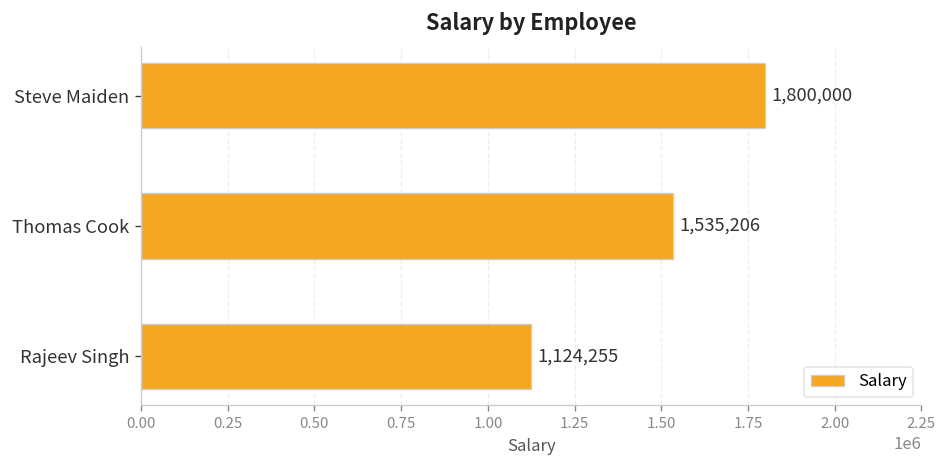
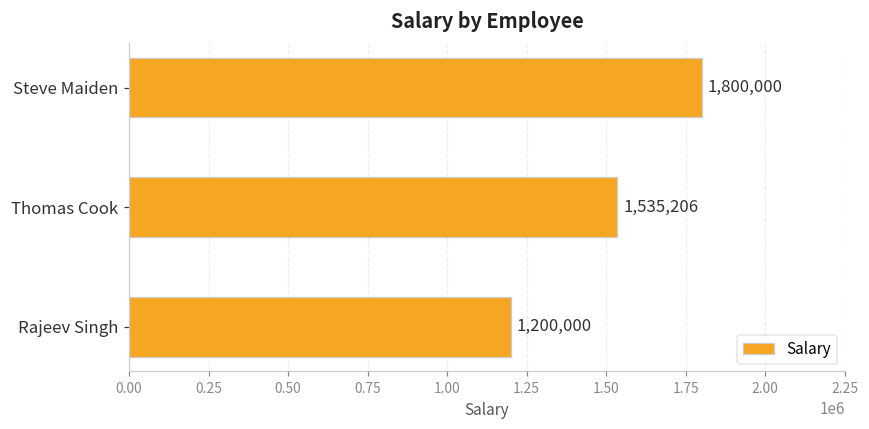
  {
    "Steve Maiden": "1,800,000",
    "Thomas Cook": "1,535,206",
-   "Rajeev Singh": "1,124,255"
+   "Rajeev Singh": "1,200,000"
  }
